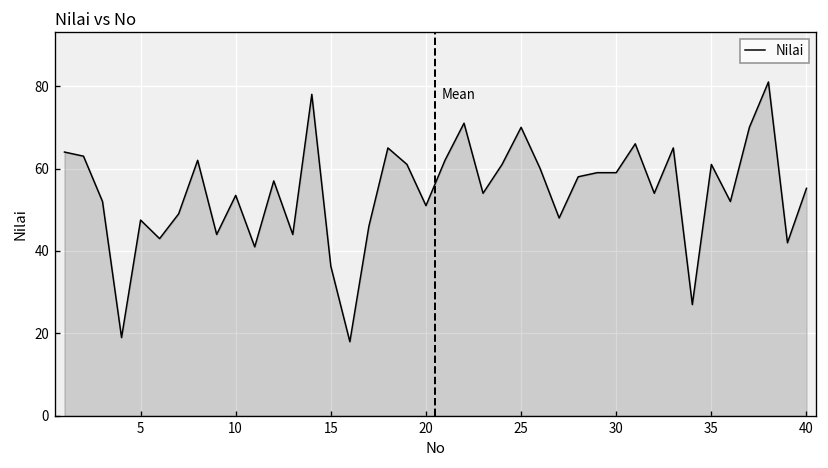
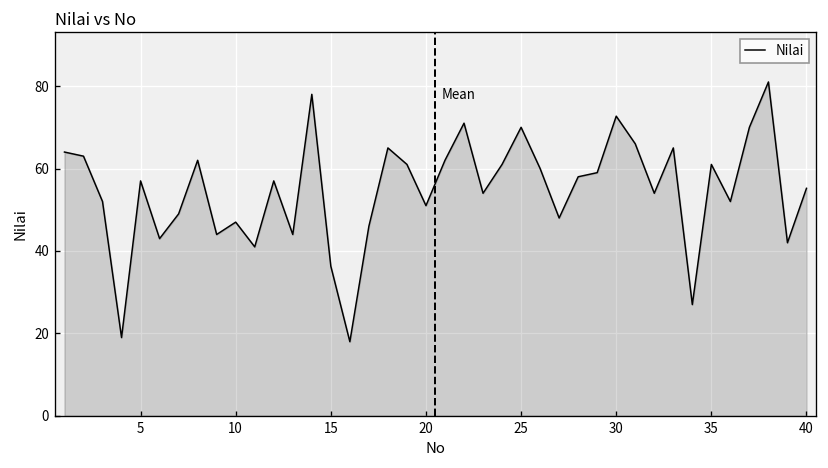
  {
-   "5": 48,
-   "10": 54,
+   "5": 57,
+   "10": 47,
    "15": 36,
    "20": 51,
    "25": 70,
-   "30": 59,
+   "30": 73,
    "35": 61,
    "40": 55
  }
